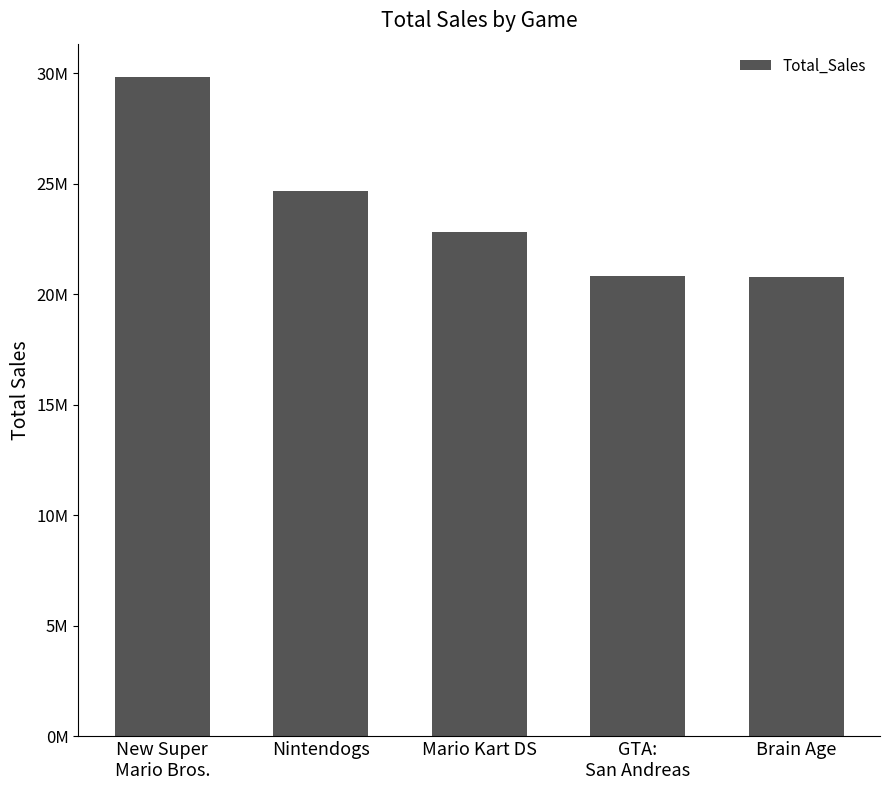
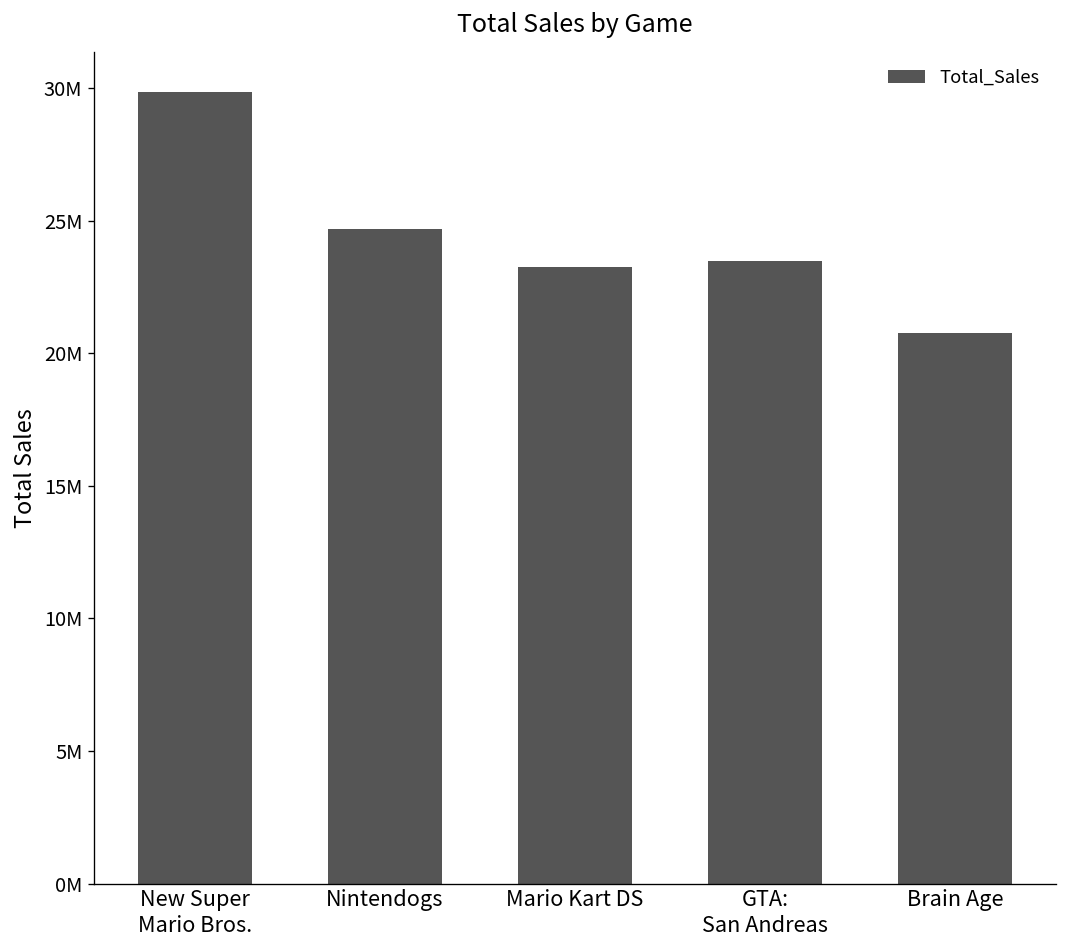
  {
    "New Super Mario Bros.": 29900000,
    "Nintendogs": 24700000,
-   "Mario Kart DS": 22800000,
-   "GTA: San Andreas": 20800000,
+   "Mario Kart DS": 23300000,
+   "GTA: San Andreas": 23500000,
    "Brain Age": 20800000
  }
